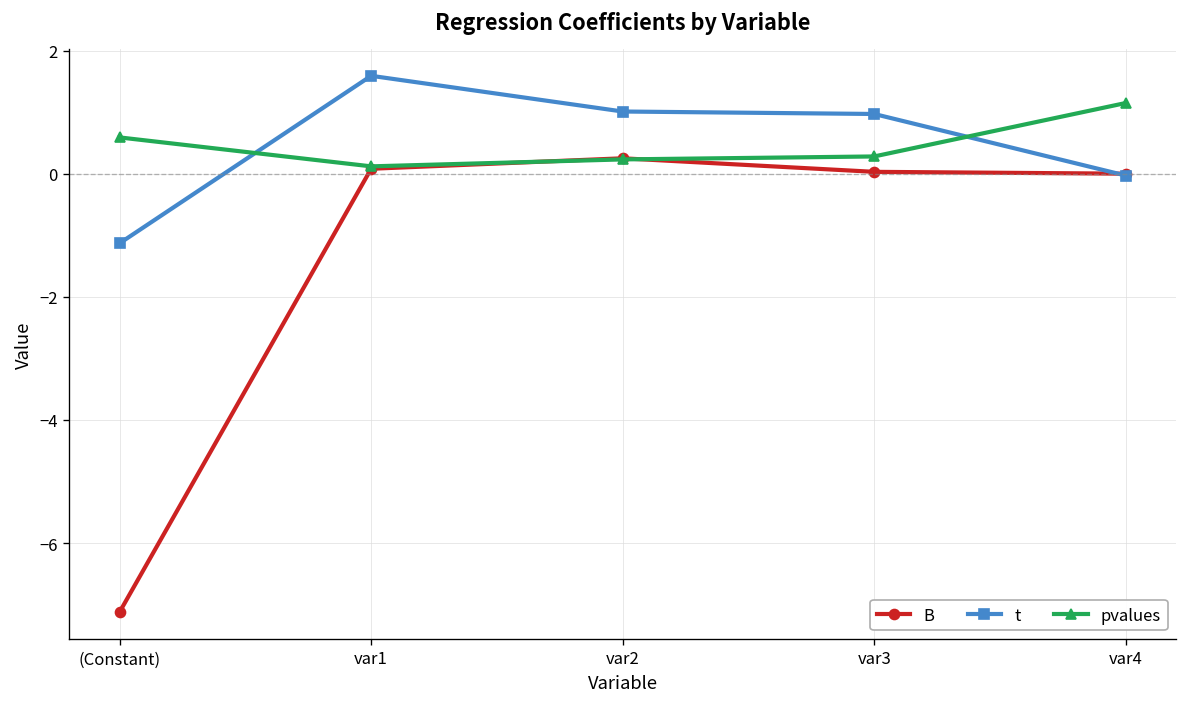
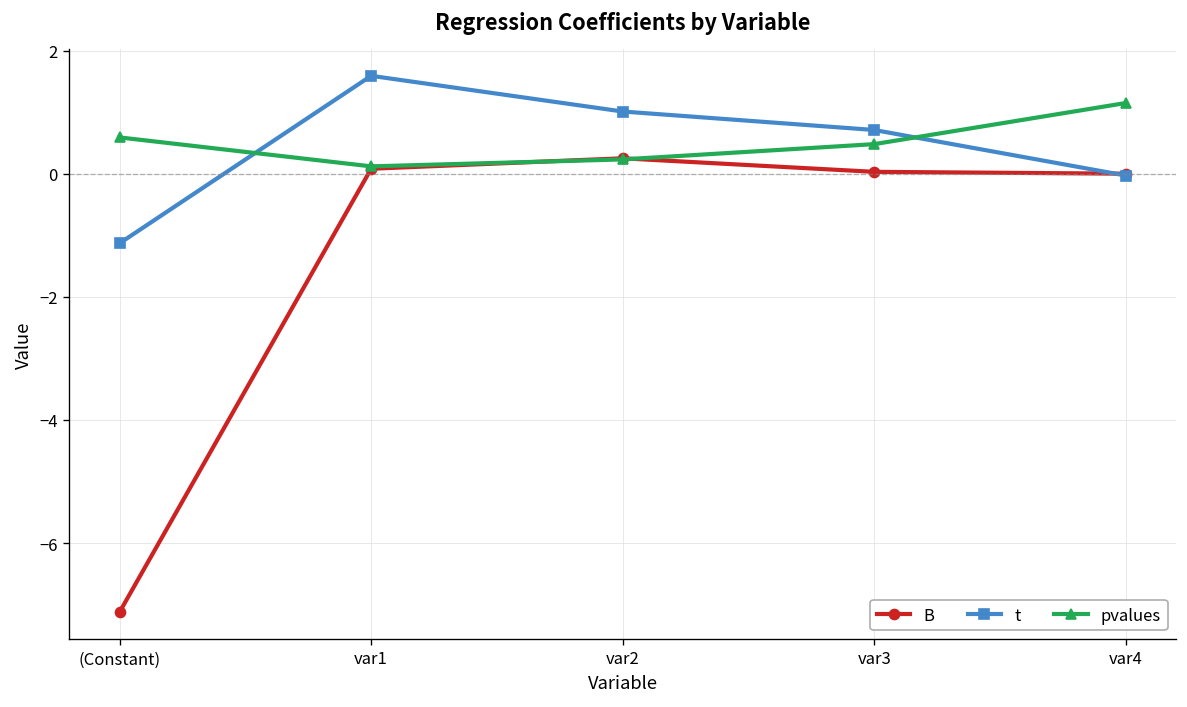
  {
    "B": {
      "(Constant)": -7.1,
      "var3": 0.0
    },
    "t": {
      "(Constant)": -1.1,
      "var1": 1.6,
      "var2": 1.0,
-     "var3": 1.0
+     "var3": 0.7
    },
    "pvalues": {
      "(Constant)": 0.6,
-     "var3": 0.3,
+     "var3": 0.5,
      "var4": 1.1
    }
  }
